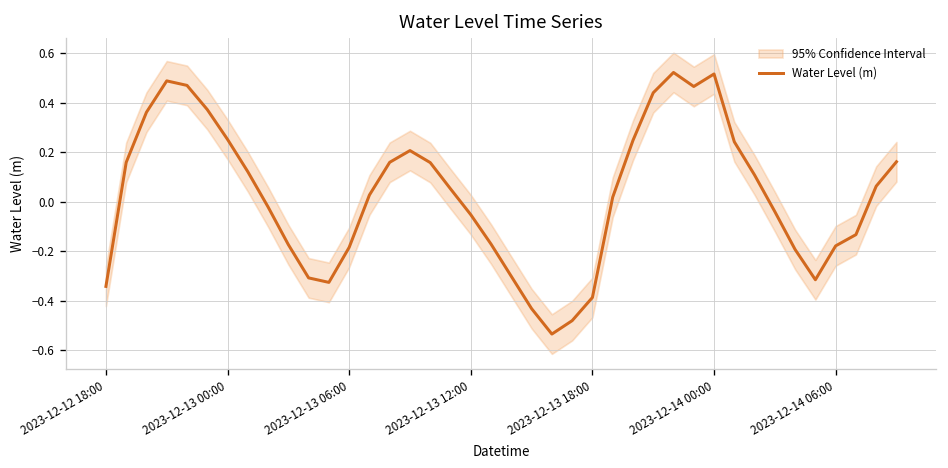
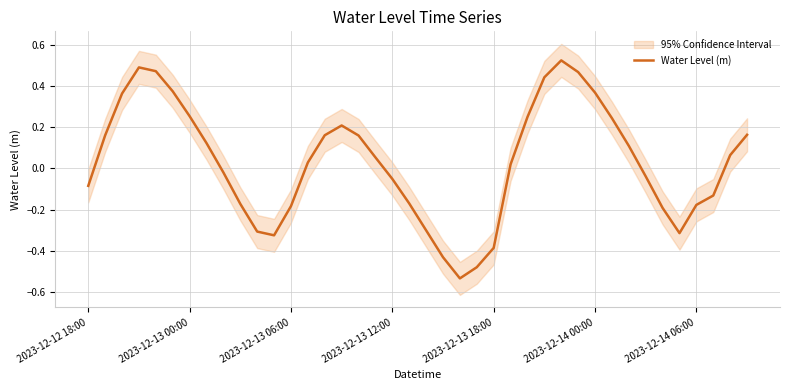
  {
    "Water Level (m)": {
-     "2023-12-12 18:00": -0.34,
+     "2023-12-12 18:00": -0.09,
      "2023-12-13 00:00": 0.25,
      "2023-12-13 06:00": -0.18,
      "2023-12-13 12:00": -0.05,
      "2023-12-13 18:00": -0.39,
-     "2023-12-14 00:00": 0.52,
+     "2023-12-14 00:00": 0.37,
      "2023-12-14 06:00": -0.18
    }
  }
